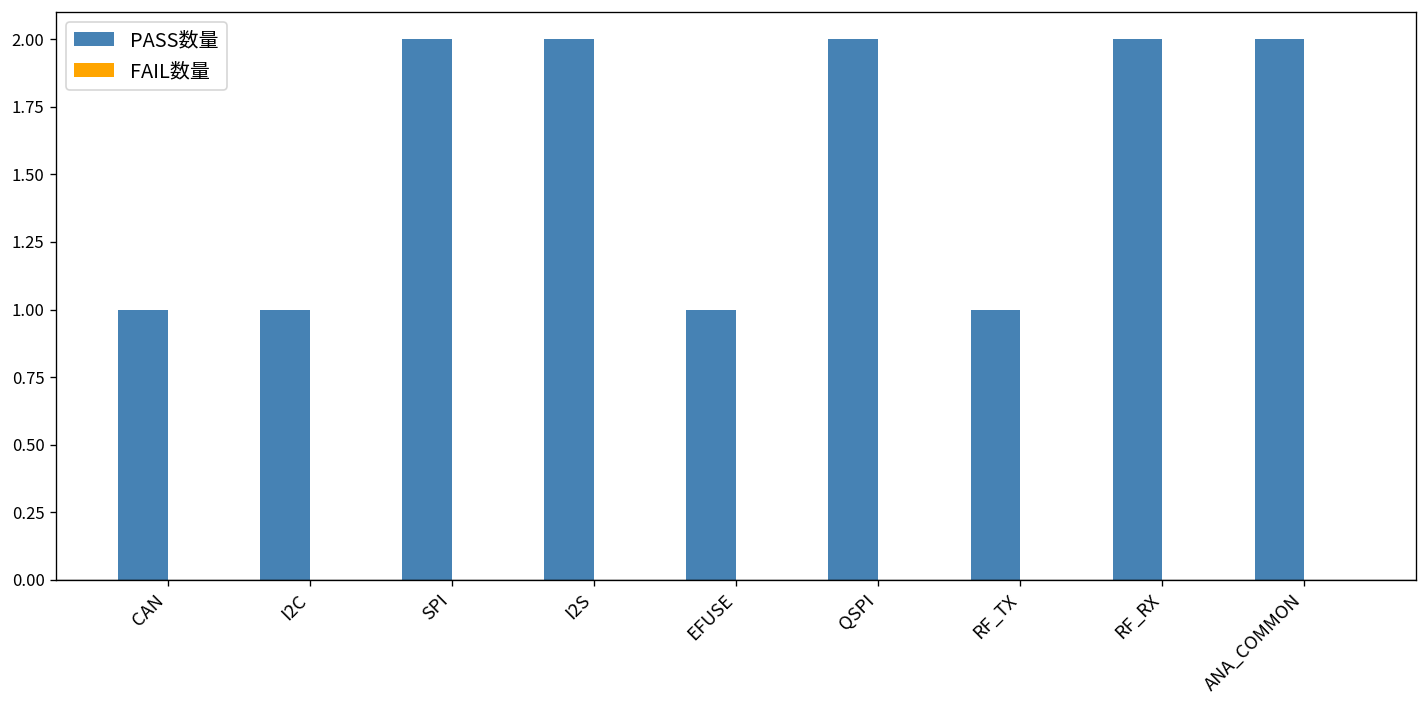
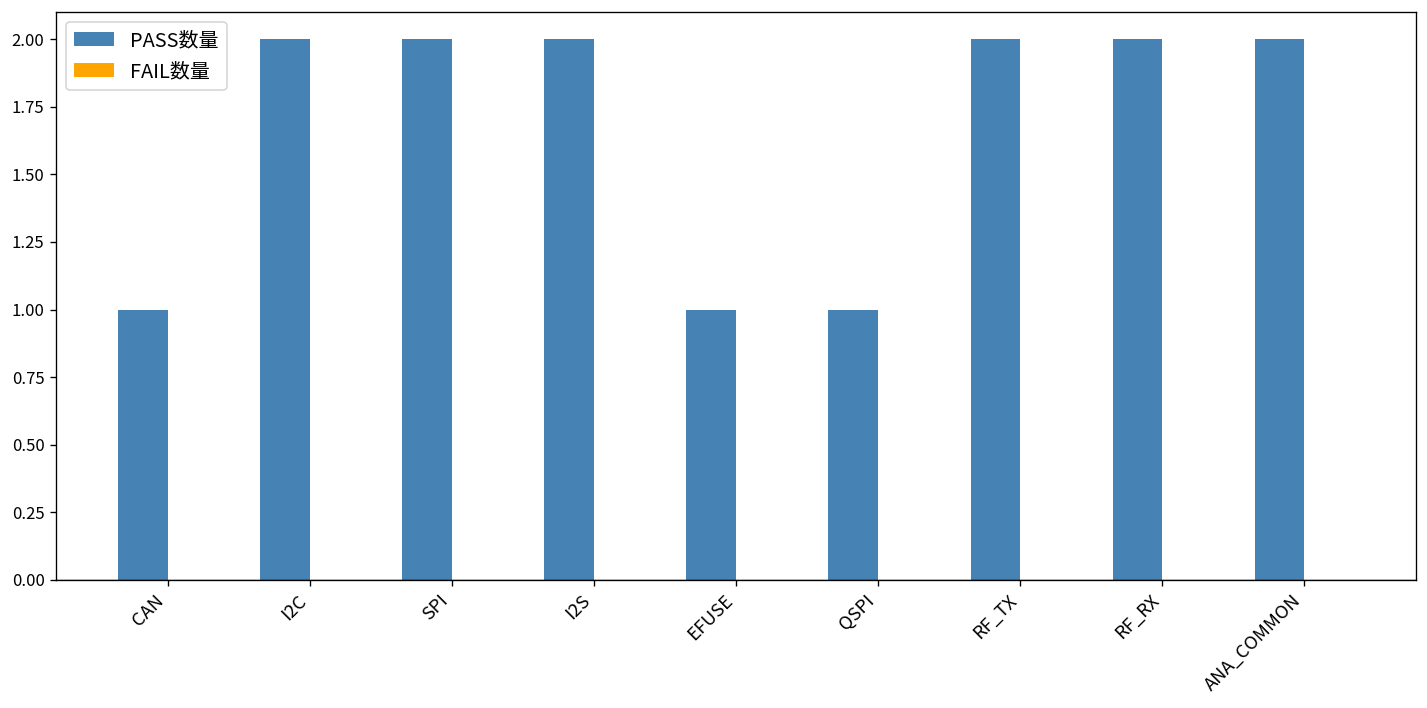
  {
    "PASS数量": {
      "CAN": 1,
-     "I2C": 1,
+     "I2C": 2,
      "SPI": 2,
      "I2S": 2,
      "EFUSE": 1,
-     "QSPI": 2,
-     "RF_TX": 1,
+     "QSPI": 1,
+     "RF_TX": 2,
      "RF_RX": 2,
      "ANA_COMMON": 2
    },
    "FAIL数量": {
      "CAN": 0,
      "I2C": 0,
      "SPI": 0,
      "I2S": 0,
      "EFUSE": 0,
      "QSPI": 0,
      "RF_TX": 0,
      "RF_RX": 0,
      "ANA_COMMON": 0
    }
  }
